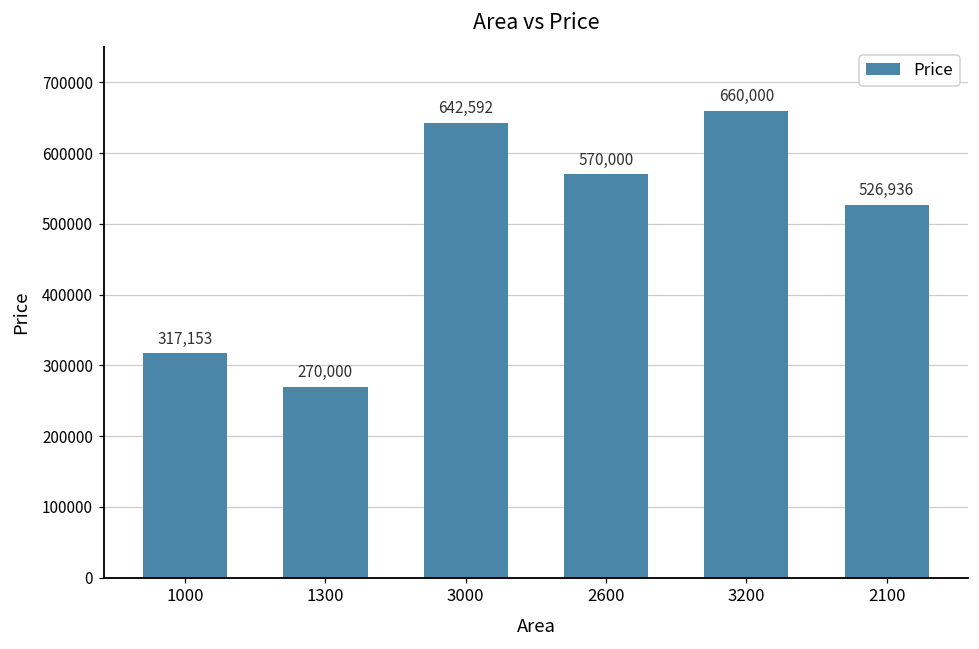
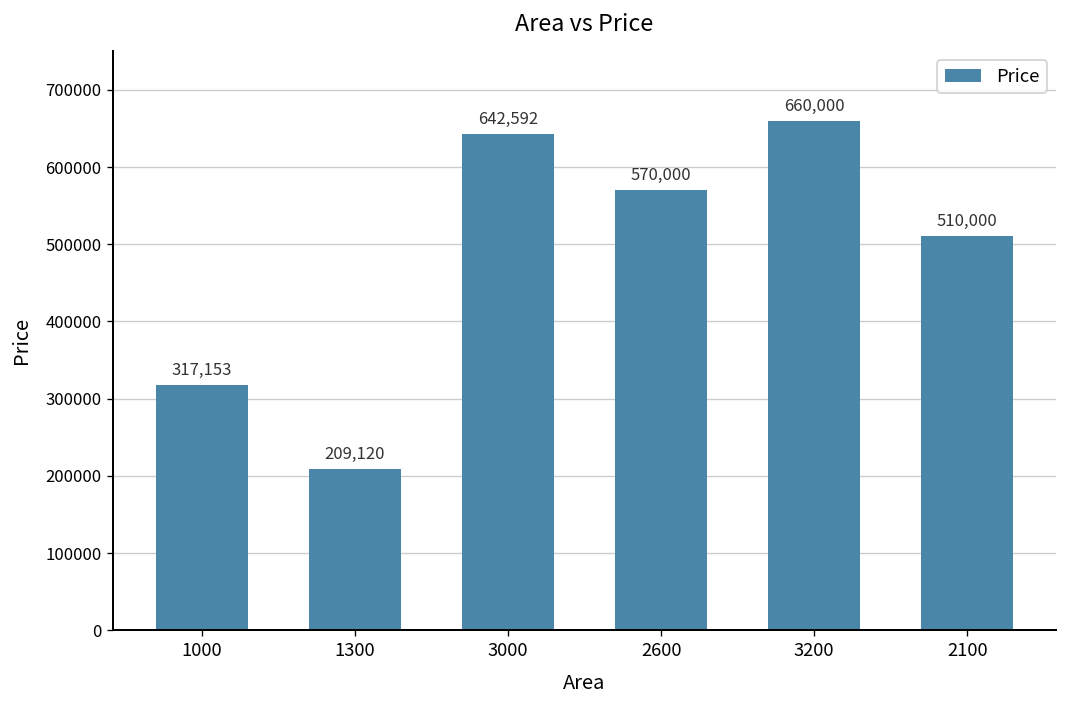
  {
    "1000": "317,153",
-   "1300": "270,000",
+   "1300": "209,120",
    "3000": "642,592",
    "2600": "570,000",
    "3200": "660,000",
-   "2100": "526,936"
+   "2100": "510,000"
  }
